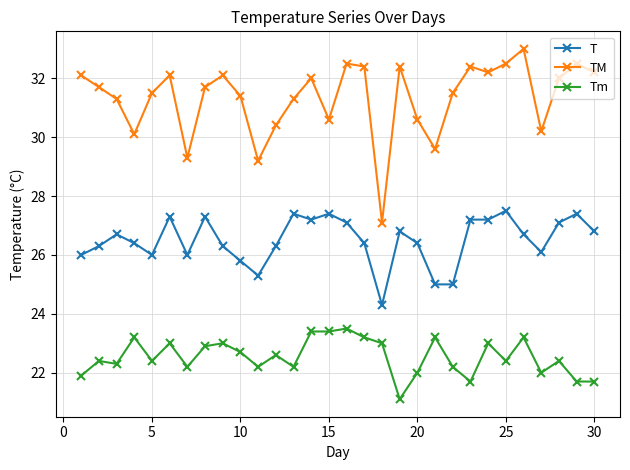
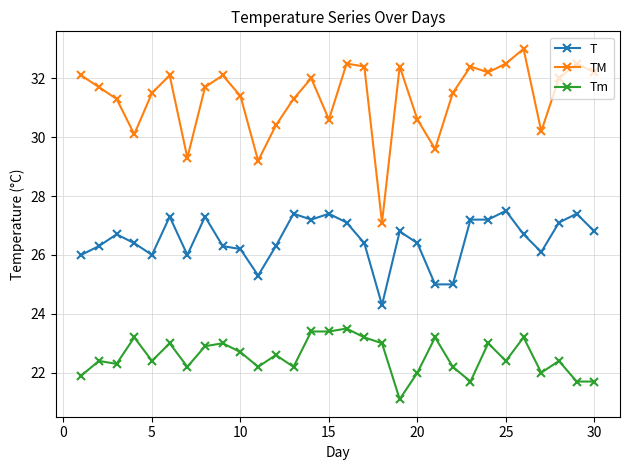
  {
    "T": {
      "5": 26.0,
-     "10": 25.8,
+     "10": 26.2,
      "15": 27.4,
      "20": 26.4,
      "25": 27.5,
      "30": 26.8
    },
    "TM": {
      "5": 31.5,
      "10": 31.4,
      "15": 30.6,
      "20": 30.6,
      "25": 32.5
    },
    "Tm": {
      "5": 22.4,
      "10": 22.7,
      "15": 23.4,
      "20": 22.0,
      "25": 22.4,
      "30": 21.7
    }
  }
